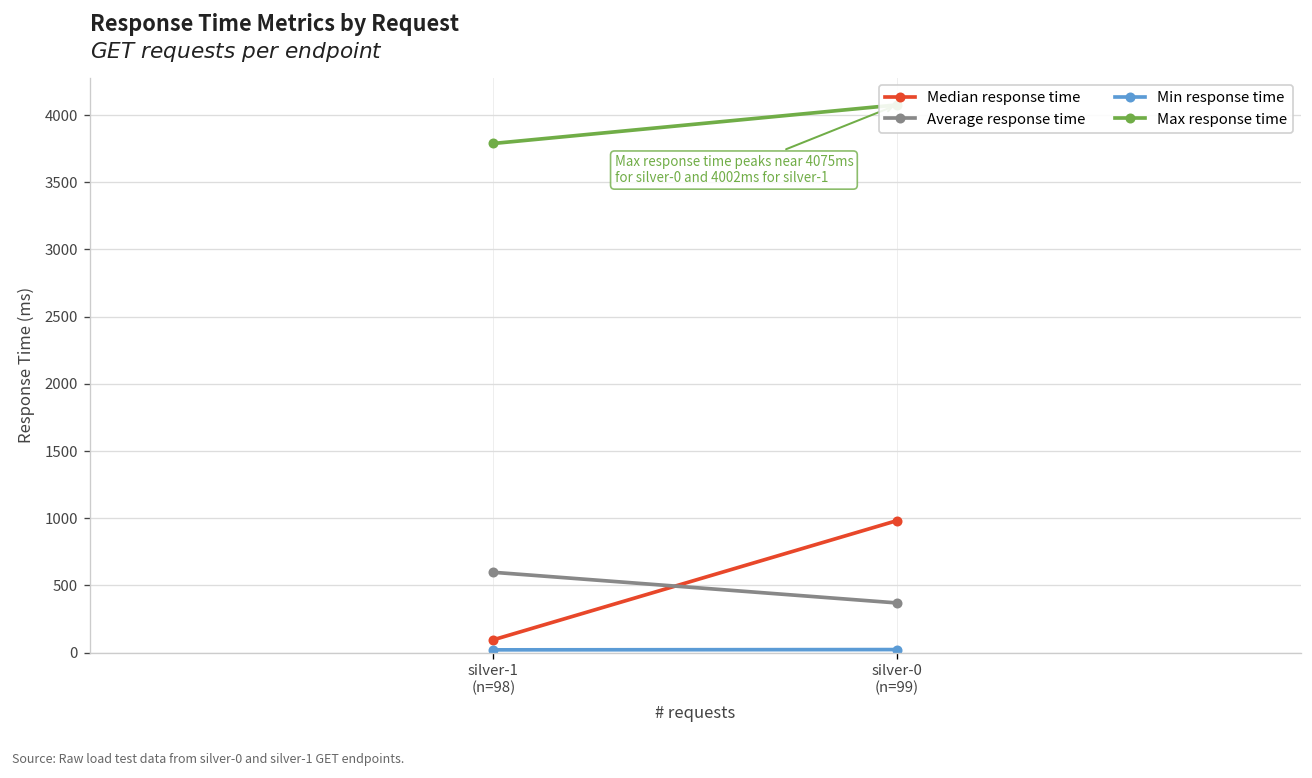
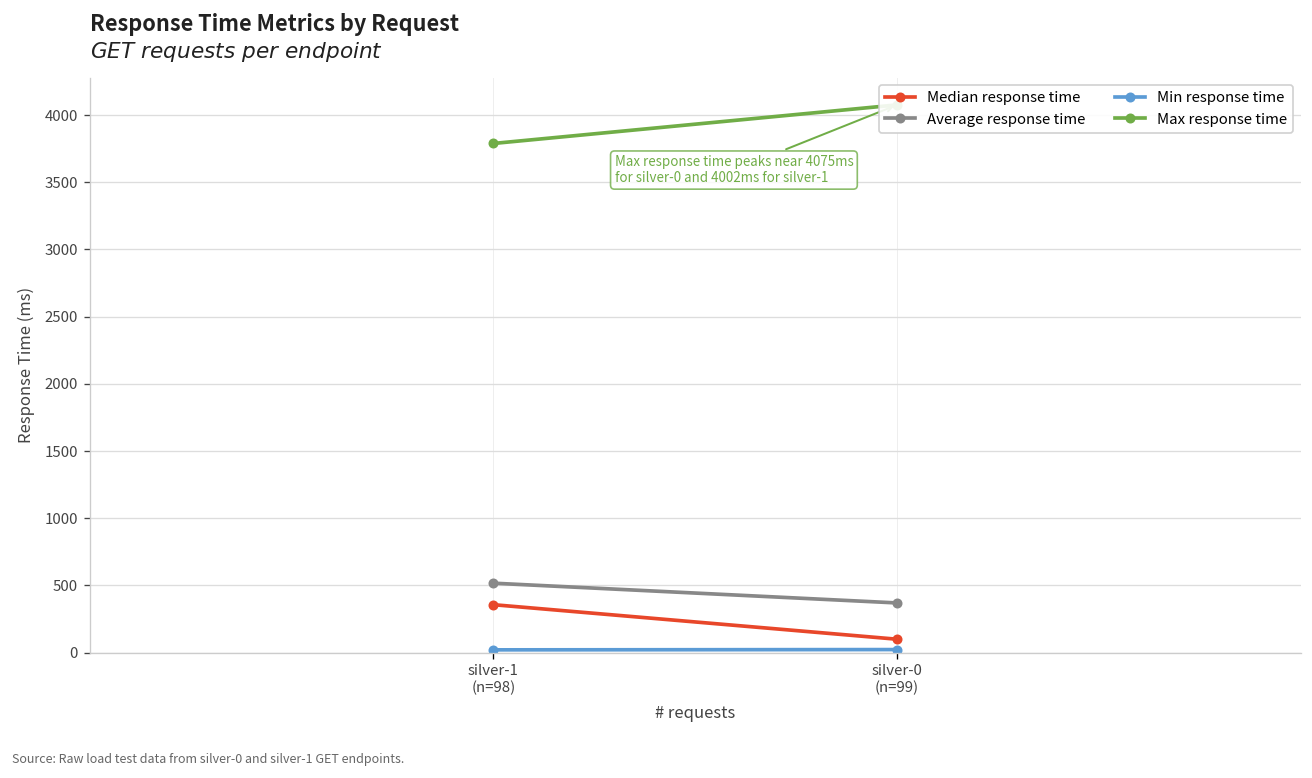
  {
    "Median response time": {
-     "silver-1 (n=98)": 100,
-     "silver-0 (n=99)": 980
+     "silver-1 (n=98)": 360,
+     "silver-0 (n=99)": 100
    },
    "Average response time": {
-     "silver-1 (n=98)": 600,
+     "silver-1 (n=98)": 520,
      "silver-0 (n=99)": 370
    },
    "Min response time": {
      "silver-1 (n=98)": 20,
      "silver-0 (n=99)": 20
    },
    "Max response time": {
      "silver-1 (n=98)": 3790
    }
  }
